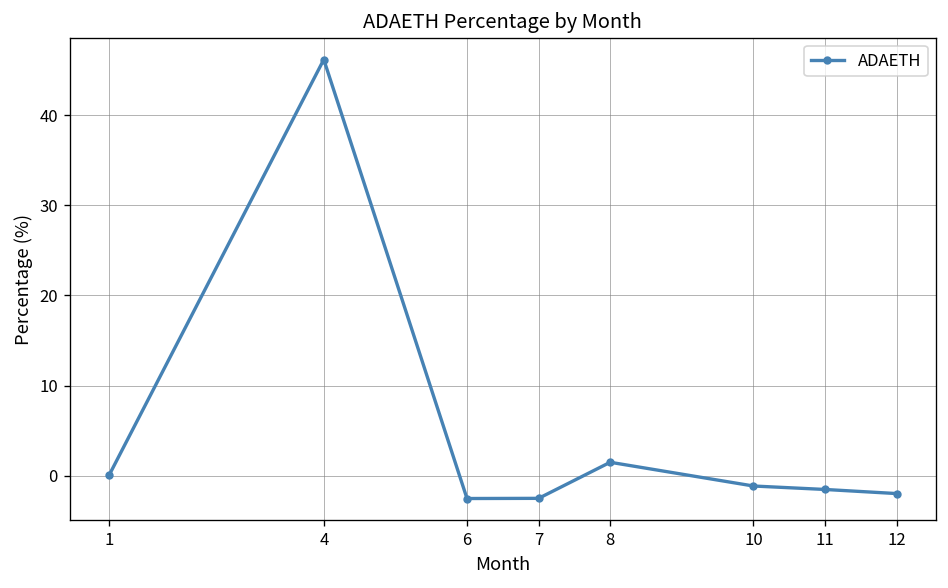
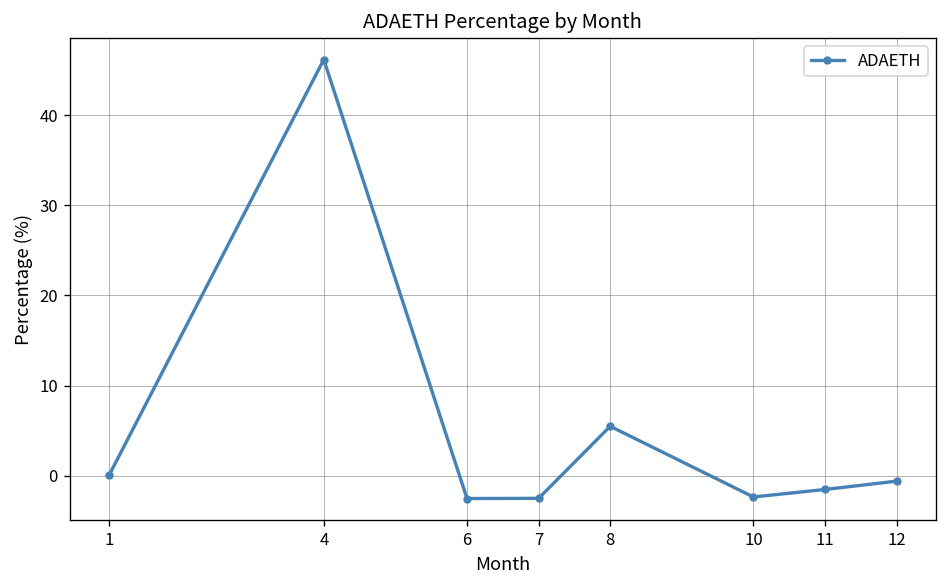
  {
    "1": 0,
    "4": 46,
    "6": -3,
    "7": -3,
-   "8": 1,
-   "10": -1,
+   "8": 5,
+   "10": -2,
    "11": -2,
-   "12": -2
+   "12": -1
  }
